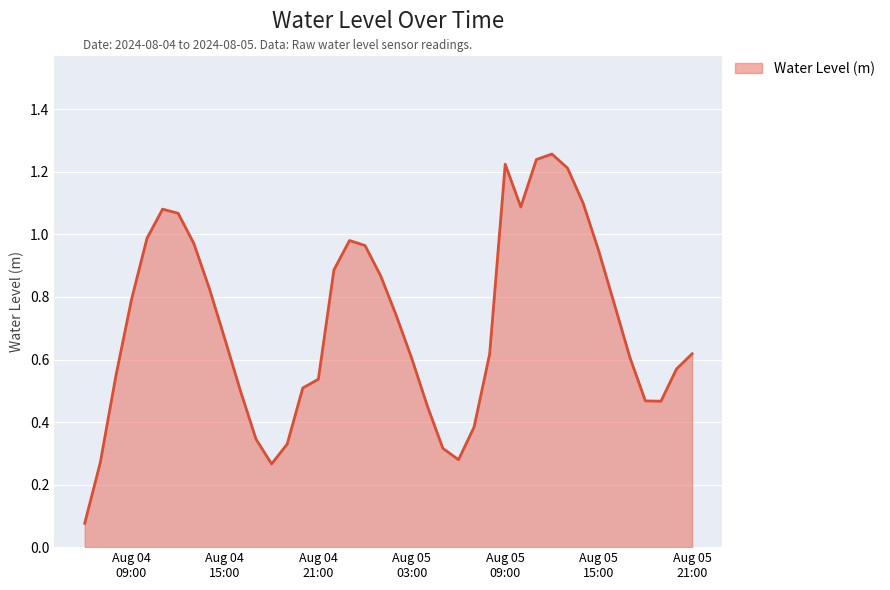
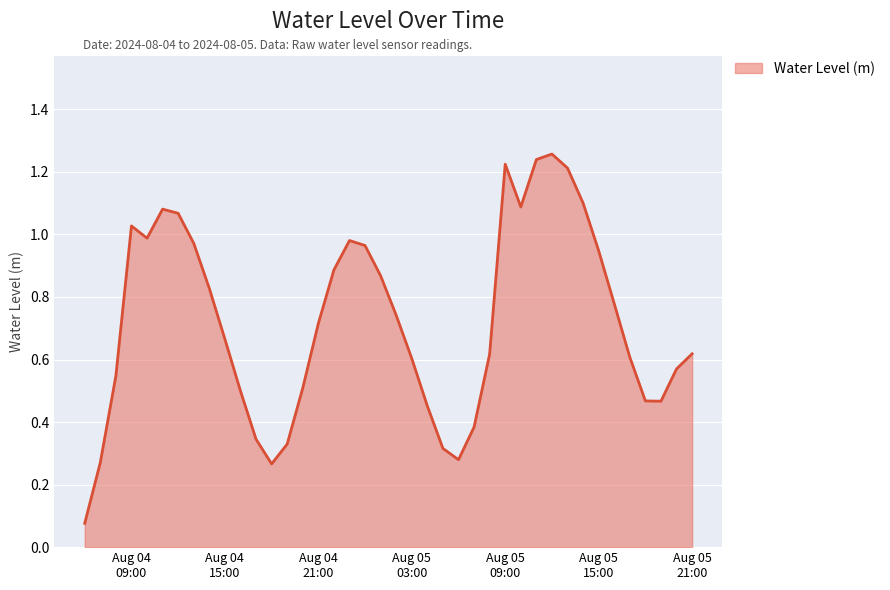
  {
-   "Aug 04 09:00": 0.79,
+   "Aug 04 09:00": 1.03,
    "Aug 04 15:00": 0.67,
-   "Aug 04 21:00": 0.54,
+   "Aug 04 21:00": 0.72,
    "Aug 05 03:00": 0.60,
    "Aug 05 09:00": 1.22,
    "Aug 05 15:00": 0.95,
    "Aug 05 21:00": 0.62
  }
